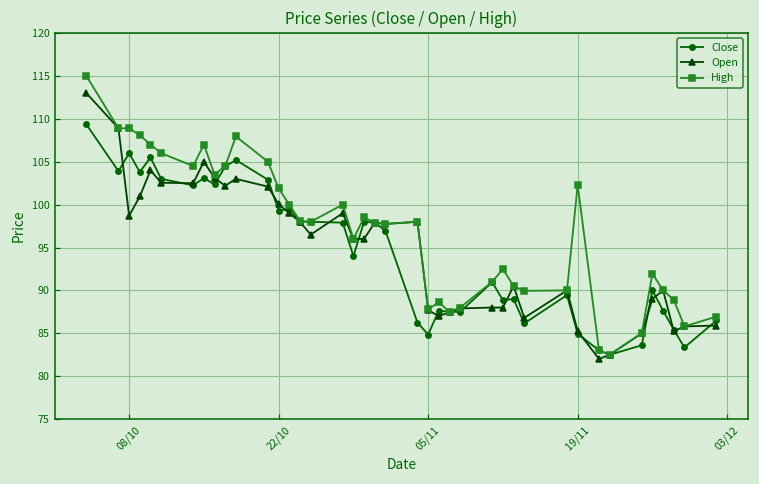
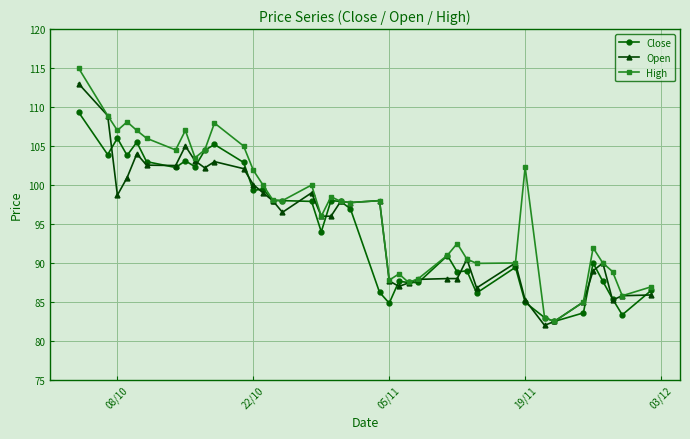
  {
    "High": {
-     "08/10": 109,
+     "08/10": 107,
      "22/10": 102,
      "19/11": 102
    }
  }
